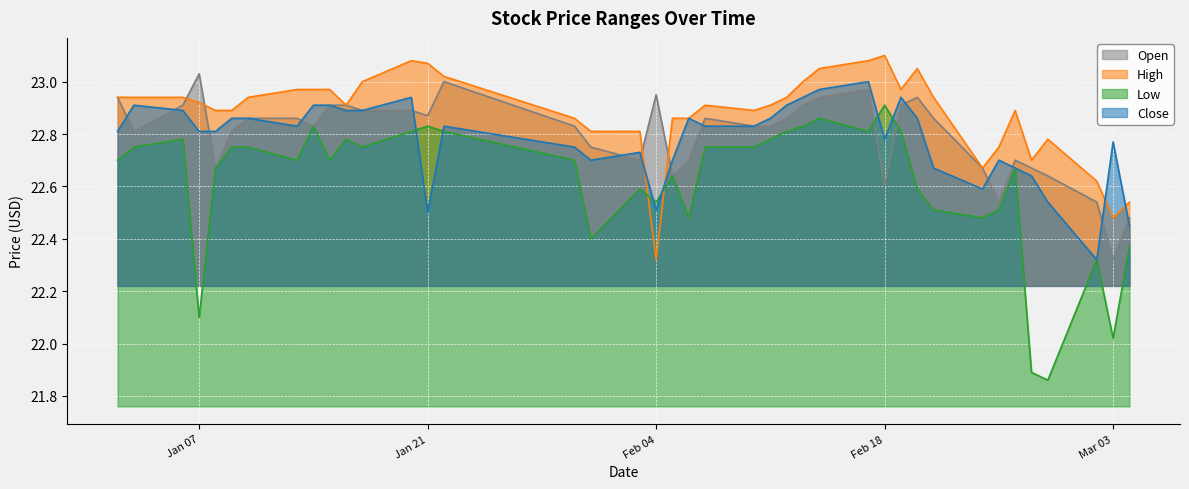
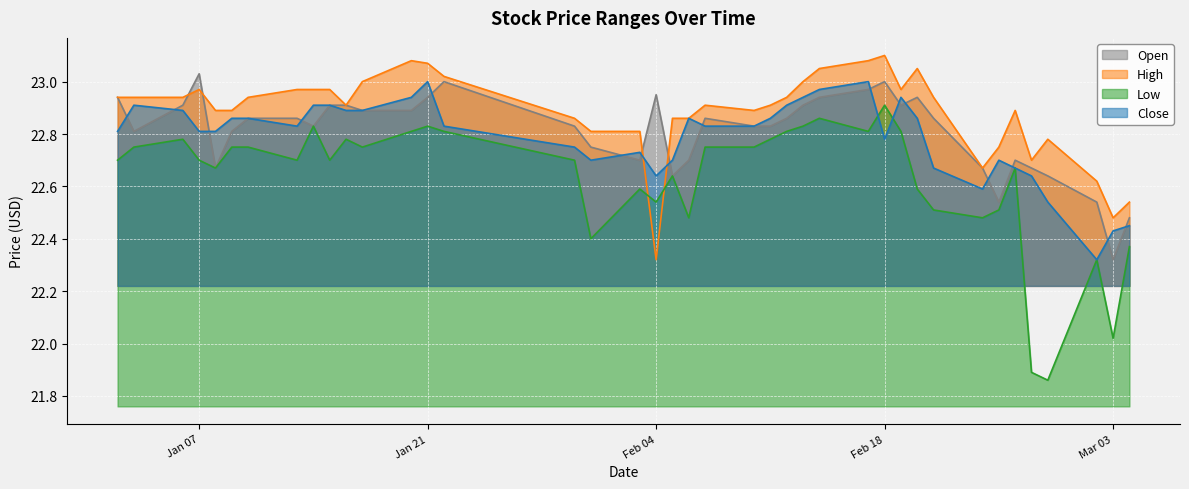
  {
    "Open": {
      "Jan 07": 23.03,
-     "Jan 21": 22.87,
+     "Jan 21": 22.94,
      "Feb 04": 22.95,
-     "Feb 18": 22.6,
+     "Feb 18": 23.0,
      "Mar 03": 22.32
    },
    "High": {
-     "Jan 07": 22.92,
+     "Jan 07": 22.97,
      "Jan 21": 23.07,
      "Feb 04": 22.32,
      "Feb 18": 23.10,
      "Mar 03": 22.48
    },
    "Low": {
-     "Jan 07": 22.1,
+     "Jan 07": 22.7,
      "Jan 21": 22.83,
      "Feb 04": 22.54,
      "Feb 18": 22.91,
      "Mar 03": 22.02
    },
    "Close": {
      "Jan 07": 22.81,
-     "Jan 21": 22.5,
-     "Feb 04": 22.51,
+     "Jan 21": 23.0,
+     "Feb 04": 22.64,
      "Feb 18": 22.78,
-     "Mar 03": 22.77
+     "Mar 03": 22.43
    }
  }
